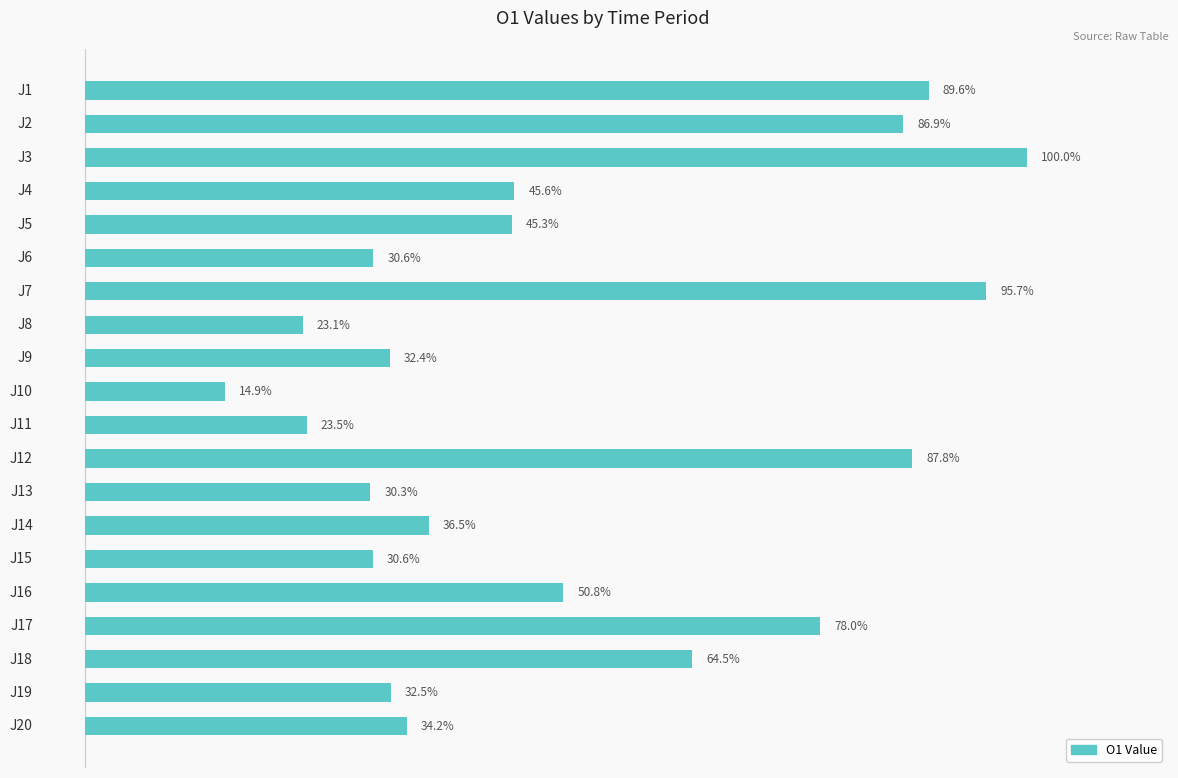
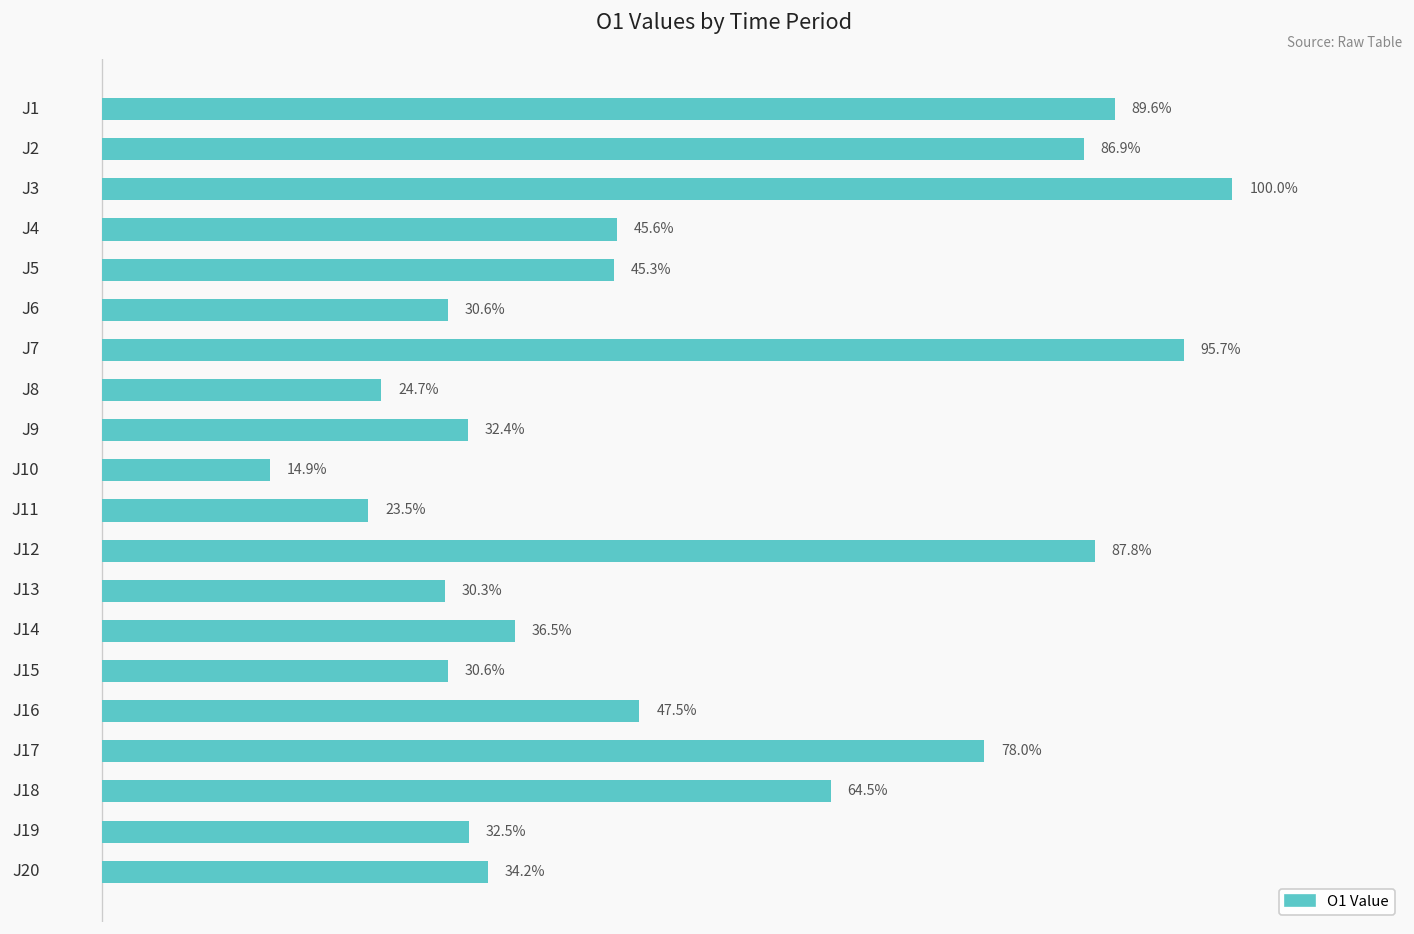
  {
    "J1": "89.6%",
    "J2": "86.9%",
    "J3": "100.0%",
    "J4": "45.6%",
    "J5": "45.3%",
    "J6": "30.6%",
    "J7": "95.7%",
-   "J8": "23.1%",
+   "J8": "24.7%",
    "J9": "32.4%",
    "J10": "14.9%",
    "J11": "23.5%",
    "J12": "87.8%",
    "J13": "30.3%",
    "J14": "36.5%",
    "J15": "30.6%",
-   "J16": "50.8%",
+   "J16": "47.5%",
    "J17": "78.0%",
    "J18": "64.5%",
    "J19": "32.5%",
    "J20": "34.2%"
  }
